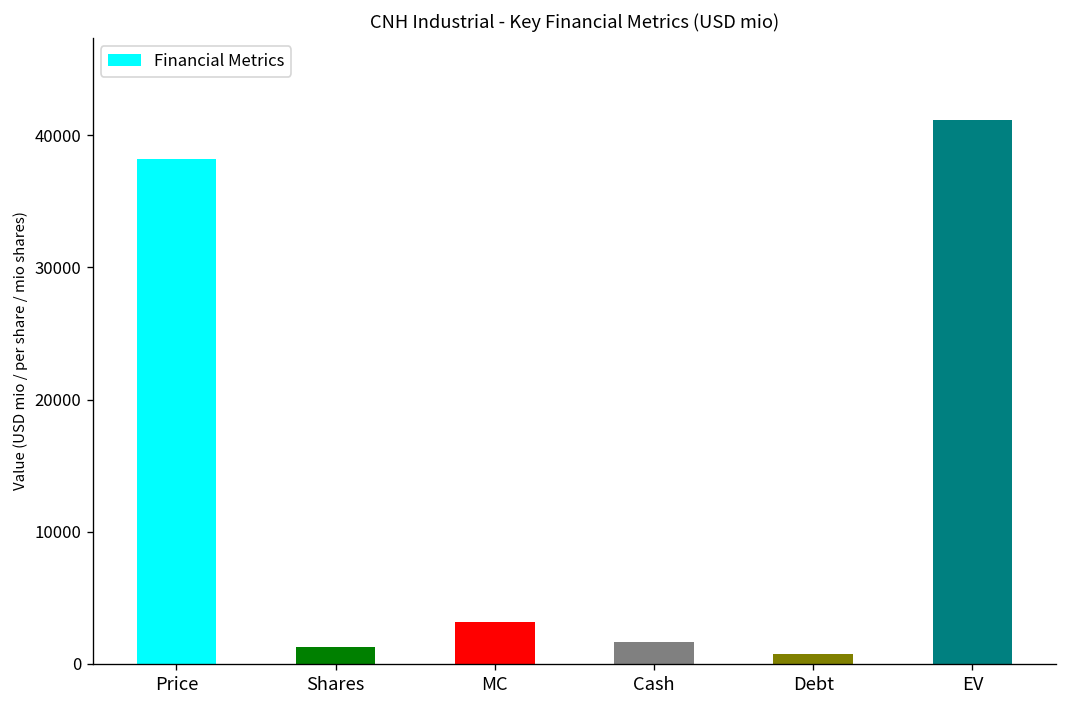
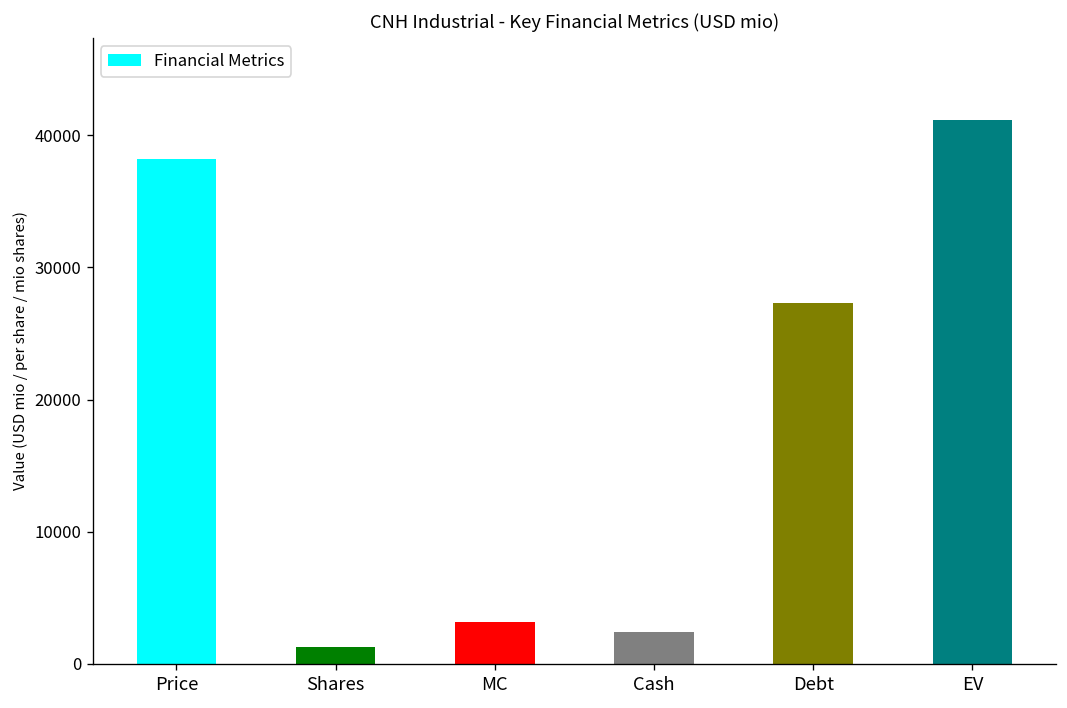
  {
    "Price": 38200,
    "Shares": 1200,
    "MC": 3200,
-   "Cash": 1700,
-   "Debt": 700,
+   "Cash": 2500,
+   "Debt": 27300,
    "EV": 41200
  }
